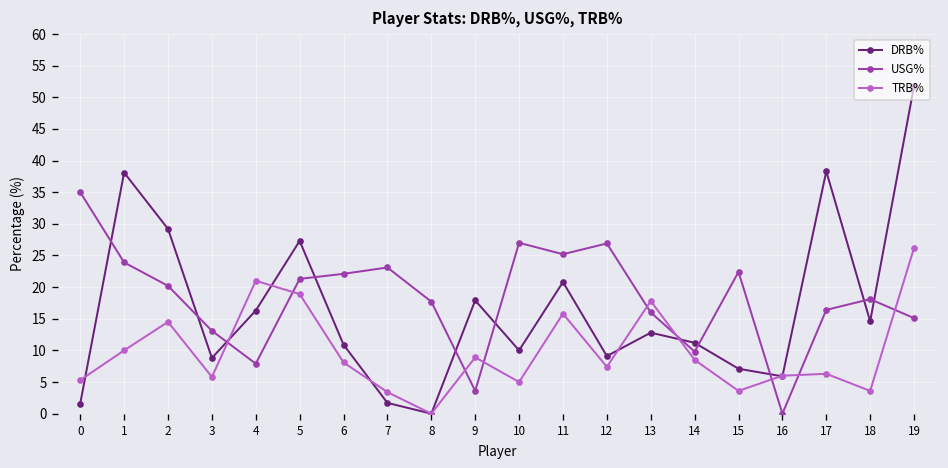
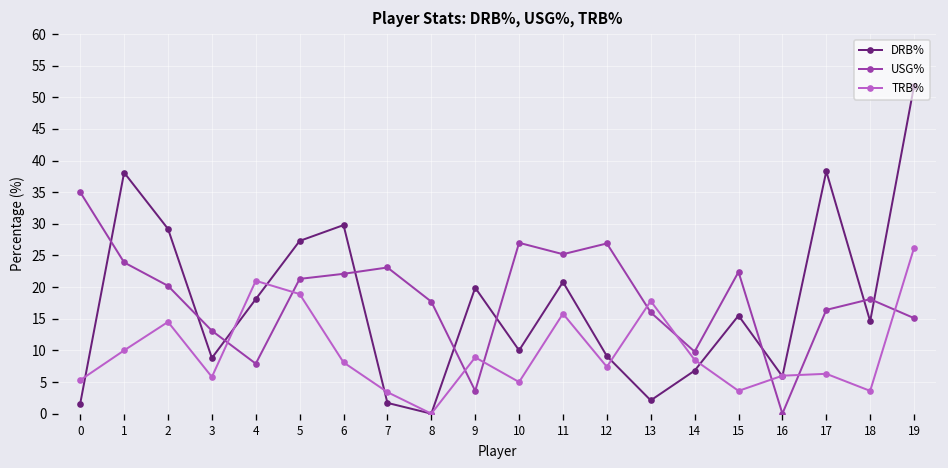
  {
    "DRB%": {
      "0": 2,
      "1": 38,
      "2": 29,
      "3": 9,
-     "4": 16,
+     "4": 18,
      "5": 27,
-     "6": 11,
+     "6": 30,
      "7": 2,
-     "9": 18,
+     "9": 20,
      "10": 10,
      "11": 21,
      "12": 9,
-     "13": 13,
-     "14": 11,
-     "15": 7,
+     "13": 2,
+     "14": 7,
+     "15": 16,
      "17": 38,
      "18": 15
    }
  }
